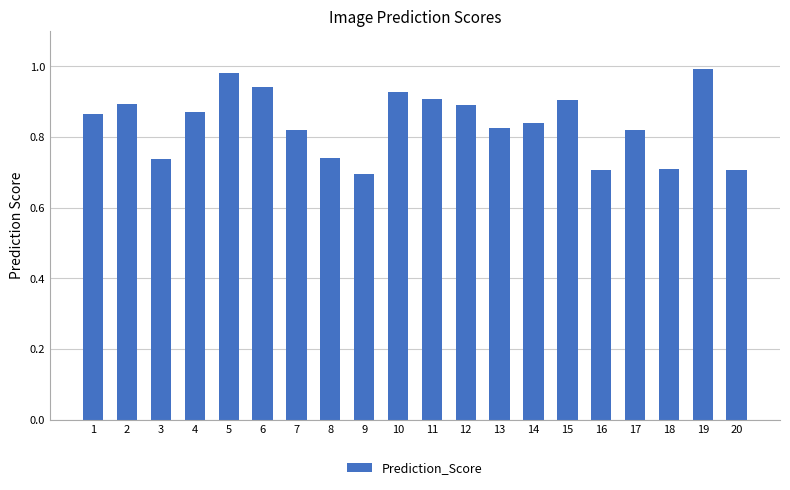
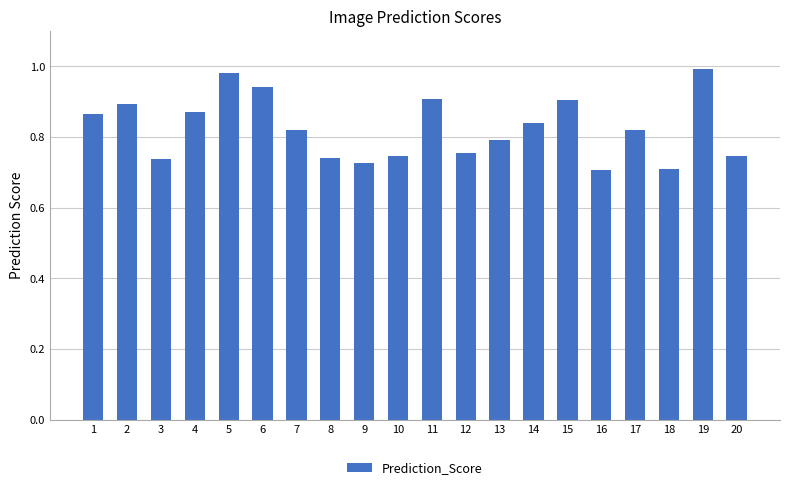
  {
    "1": 0.87,
    "2": 0.89,
    "3": 0.74,
    "4": 0.87,
    "5": 0.98,
    "6": 0.94,
    "7": 0.82,
    "8": 0.74,
-   "9": 0.70,
-   "10": 0.93,
+   "9": 0.73,
+   "10": 0.75,
    "11": 0.91,
-   "12": 0.89,
-   "13": 0.83,
+   "12": 0.76,
+   "13": 0.79,
    "14": 0.84,
    "15": 0.91,
    "16": 0.71,
    "17": 0.82,
    "18": 0.71,
    "19": 0.99,
-   "20": 0.71
+   "20": 0.75
  }
